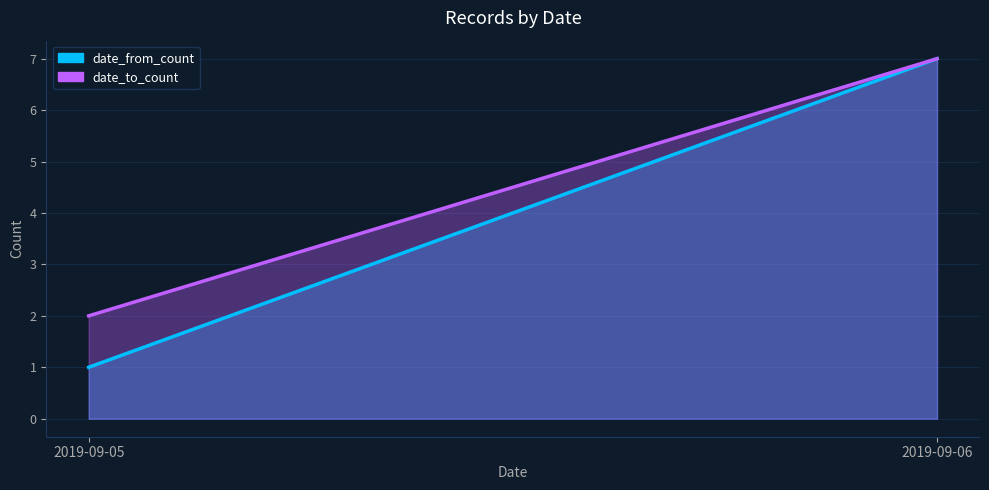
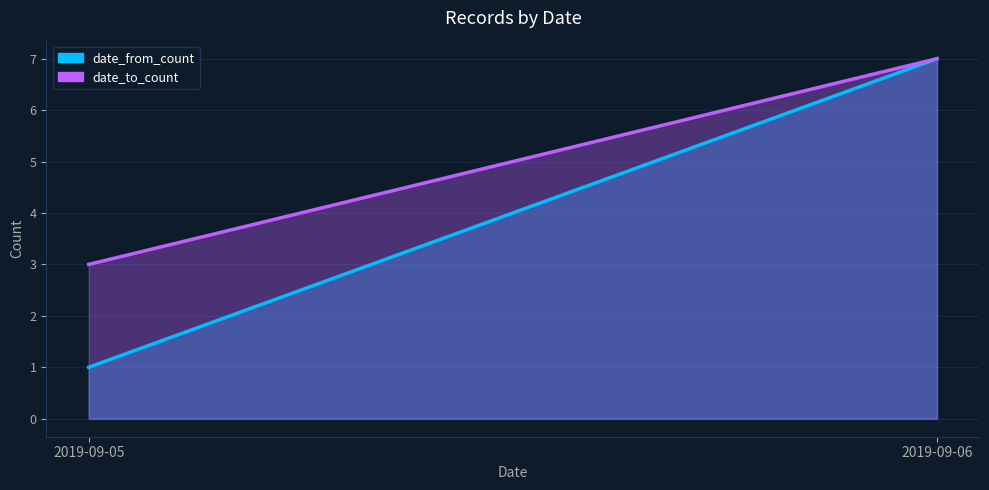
  {
    "date_from_count": {
      "2019-09-05": 1
    },
    "date_to_count": {
-     "2019-09-05": 2
+     "2019-09-05": 3
    }
  }
